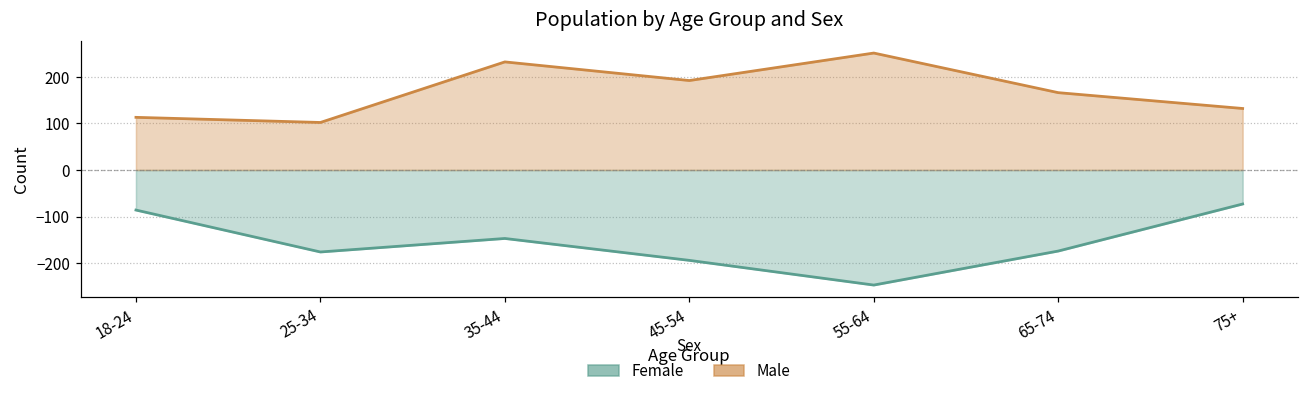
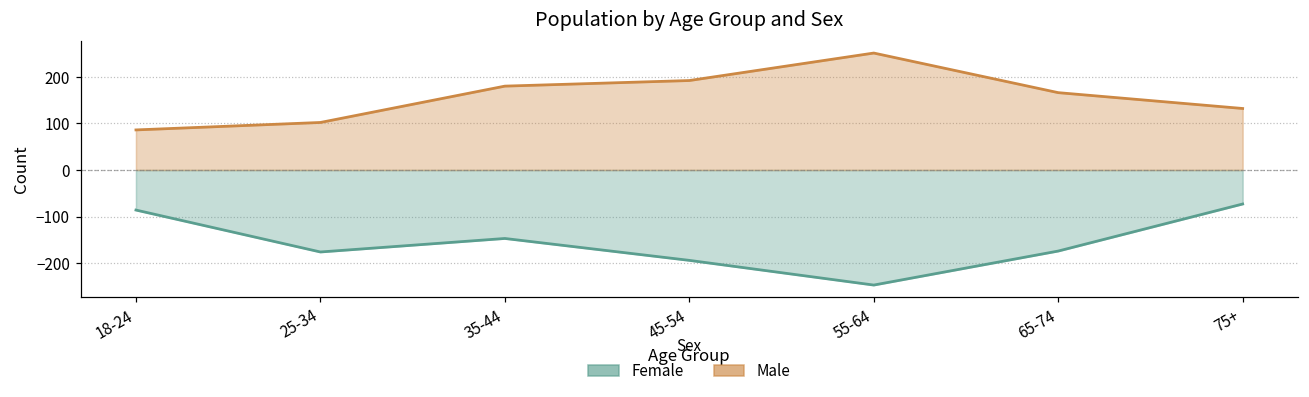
  {
    "Male": {
-     "18-24": 110,
+     "18-24": 90,
      "25-34": 100,
-     "35-44": 230,
+     "35-44": 180,
      "45-54": 190,
      "55-64": 250,
      "65-74": 170,
      "75+": 130
    }
  }
